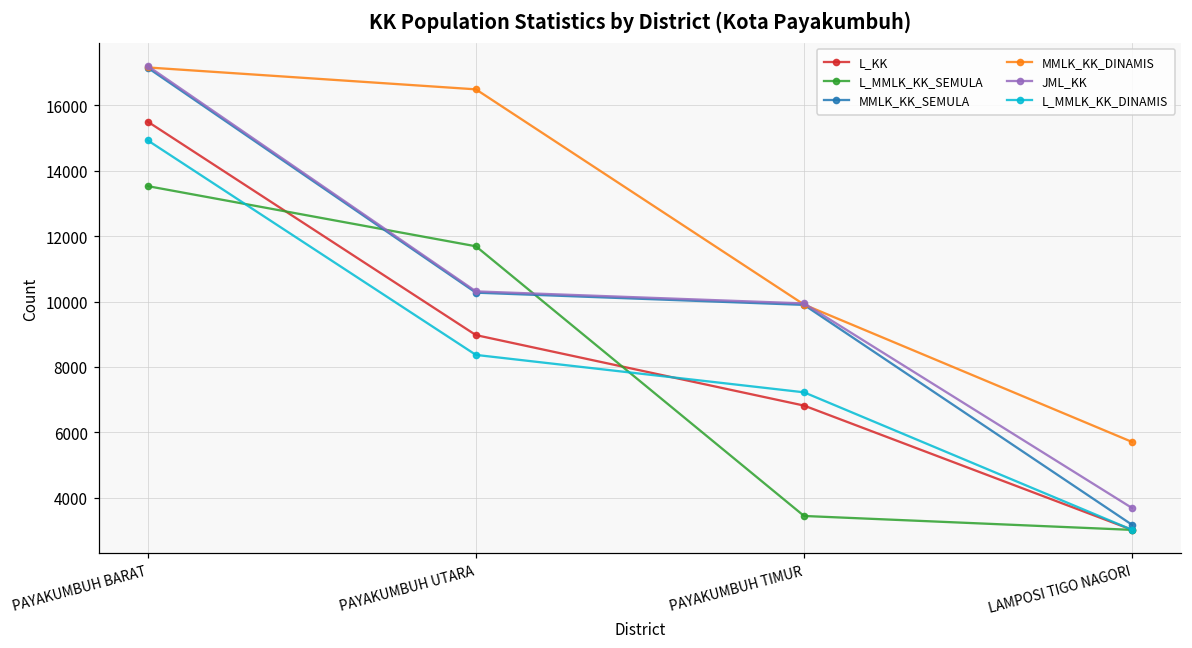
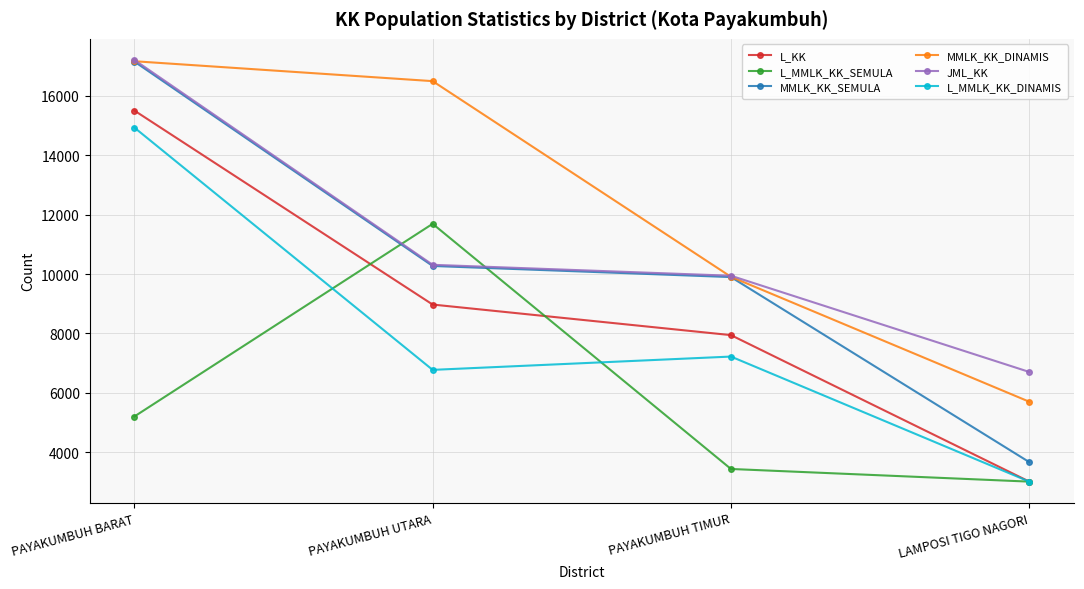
  {
    "L_KK": {
      "PAYAKUMBUH BARAT": 15500,
      "PAYAKUMBUH UTARA": 9000,
-     "PAYAKUMBUH TIMUR": 6800
+     "PAYAKUMBUH TIMUR": 7900
    },
    "L_MMLK_KK_SEMULA": {
-     "PAYAKUMBUH BARAT": 13500,
+     "PAYAKUMBUH BARAT": 5200,
      "PAYAKUMBUH UTARA": 11700,
      "PAYAKUMBUH TIMUR": 3400
    },
    "MMLK_KK_SEMULA": {
-     "LAMPOSI TIGO NAGORI": 3200
+     "LAMPOSI TIGO NAGORI": 3700
    },
    "MMLK_KK_DINAMIS": {
      "PAYAKUMBUH UTARA": 16500,
      "LAMPOSI TIGO NAGORI": 5700
    },
    "JML_KK": {
-     "LAMPOSI TIGO NAGORI": 3700
+     "LAMPOSI TIGO NAGORI": 6700
    },
    "L_MMLK_KK_DINAMIS": {
      "PAYAKUMBUH BARAT": 14900,
-     "PAYAKUMBUH UTARA": 8400,
+     "PAYAKUMBUH UTARA": 6800,
      "PAYAKUMBUH TIMUR": 7200
    }
  }
